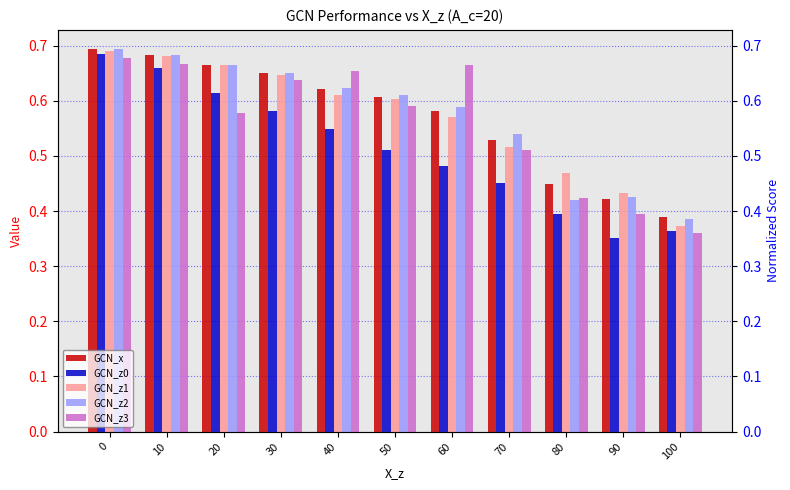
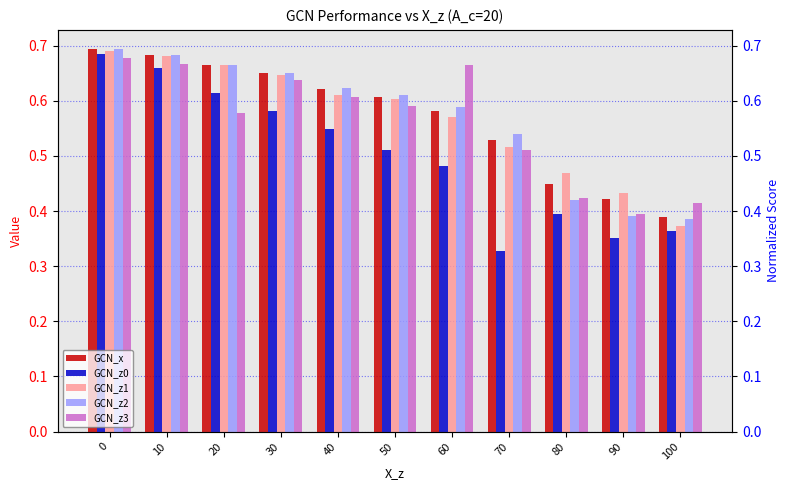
  {
    "GCN_x": {
      "0": 0.69,
      "10": 0.68,
      "20": 0.66,
      "30": 0.65,
      "40": 0.62,
      "50": 0.61,
      "60": 0.58,
      "70": 0.53,
      "80": 0.45,
      "90": 0.42,
      "100": 0.39
    },
    "GCN_z0": {
      "0": 0.68,
      "10": 0.66,
      "20": 0.61,
      "30": 0.58,
      "40": 0.55,
      "50": 0.51,
      "60": 0.48,
-     "70": 0.45,
+     "70": 0.33,
      "80": 0.39,
      "90": 0.35,
      "100": 0.36
    },
    "GCN_z1": {
      "0": 0.69,
      "10": 0.68,
      "20": 0.66,
      "30": 0.65,
      "40": 0.61,
      "50": 0.60,
      "60": 0.57,
      "70": 0.52,
      "80": 0.47,
      "90": 0.43,
      "100": 0.37
    },
    "GCN_z2": {
      "0": 0.69,
      "10": 0.68,
      "20": 0.66,
      "30": 0.65,
      "40": 0.62,
      "50": 0.61,
      "60": 0.59,
      "70": 0.54,
      "80": 0.42,
-     "90": 0.42,
+     "90": 0.39,
      "100": 0.39
    },
    "GCN_z3": {
      "0": 0.68,
      "10": 0.67,
      "20": 0.58,
      "30": 0.64,
-     "40": 0.65,
+     "40": 0.61,
      "50": 0.59,
      "60": 0.66,
      "70": 0.51,
      "80": 0.42,
      "90": 0.40,
-     "100": 0.36
+     "100": 0.41
    }
  }
